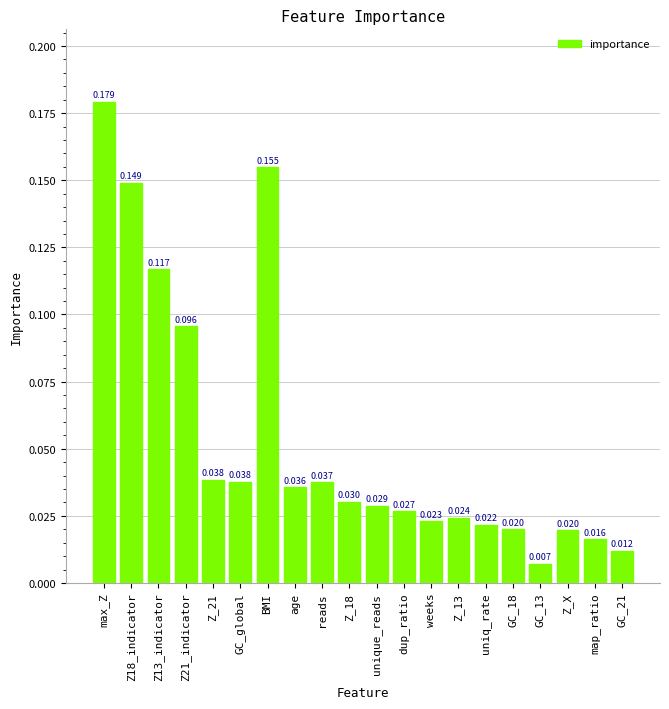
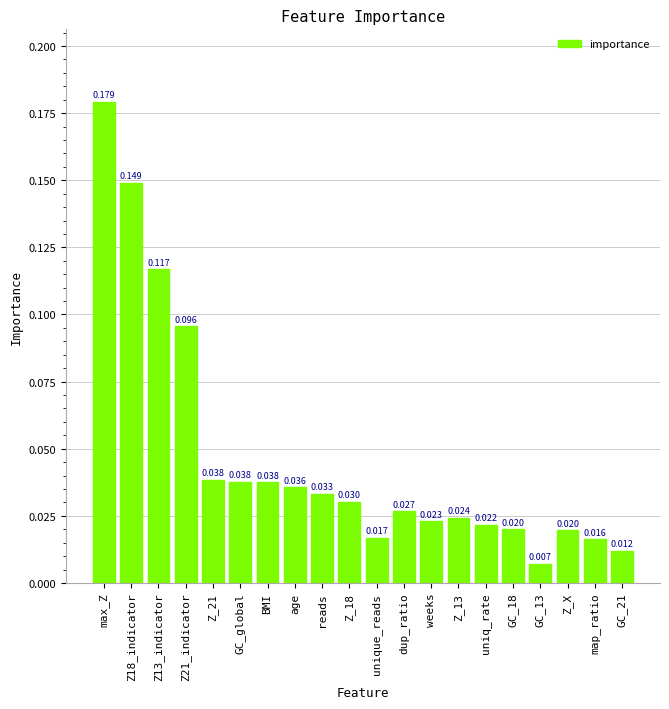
  {
    "max_Z": 0.179,
    "Z18_indicator": 0.149,
    "Z13_indicator": 0.117,
    "Z21_indicator": 0.096,
    "Z_21": 0.038,
    "GC_global": 0.038,
-   "BMI": 0.155,
+   "BMI": 0.038,
    "age": 0.036,
-   "reads": 0.037,
+   "reads": 0.033,
    "Z_18": 0.030,
-   "unique_reads": 0.029,
+   "unique_reads": 0.017,
    "dup_ratio": 0.027,
    "weeks": 0.023,
    "Z_13": 0.024,
    "uniq_rate": 0.022,
    "GC_18": 0.020,
    "GC_13": 0.007,
    "Z_X": 0.020,
    "map_ratio": 0.016,
    "GC_21": 0.012
  }
